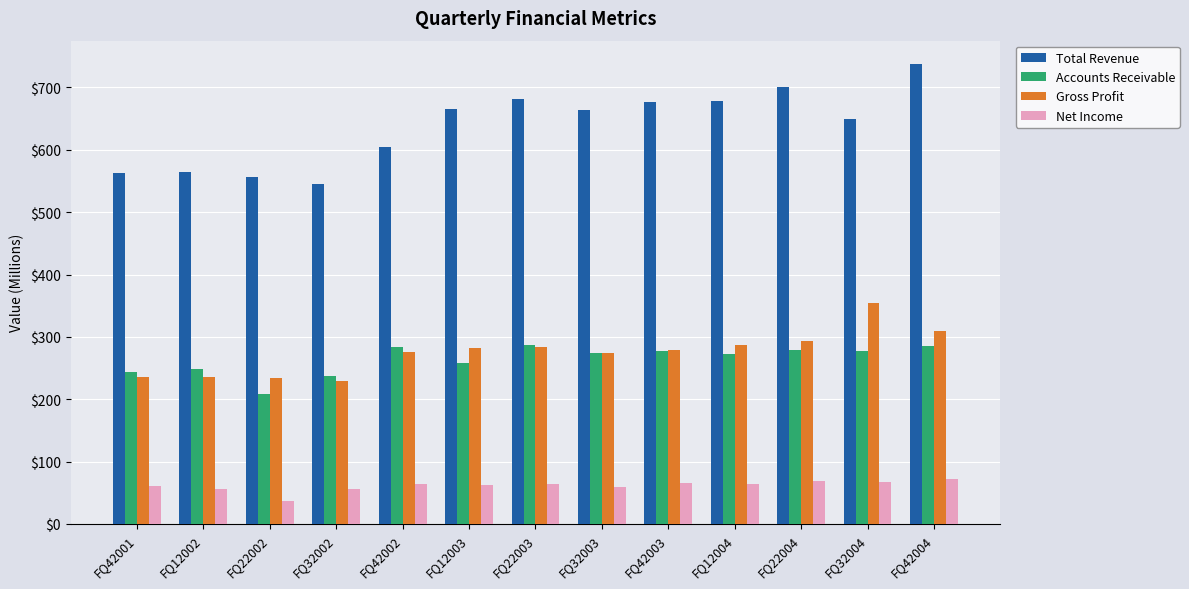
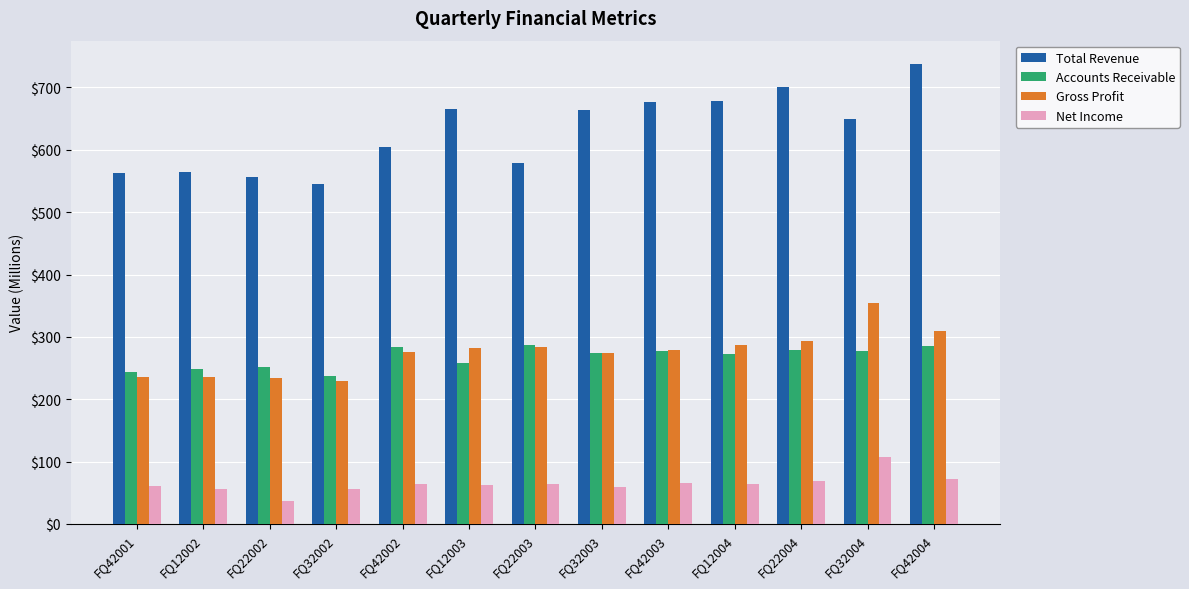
  {
    "Total Revenue": {
      "FQ42001": "$560",
      "FQ12002": "$560",
      "FQ22002": "$560",
      "FQ32002": "$550",
      "FQ42002": "$600",
      "FQ12003": "$670",
-     "FQ22003": "$680",
+     "FQ22003": "$580",
      "FQ32003": "$660",
      "FQ42003": "$680",
      "FQ12004": "$680",
      "FQ22004": "$700",
      "FQ32004": "$650",
      "FQ42004": "$740"
    },
    "Accounts Receivable": {
      "FQ42001": "$240",
      "FQ12002": "$250",
-     "FQ22002": "$210",
+     "FQ22002": "$250",
      "FQ32002": "$240",
      "FQ42002": "$280",
      "FQ12003": "$260",
      "FQ22003": "$290",
      "FQ32003": "$270",
      "FQ42003": "$280",
      "FQ12004": "$270",
      "FQ22004": "$280",
      "FQ32004": "$280",
      "FQ42004": "$290"
    },
    "Gross Profit": {
      "FQ42001": "$240",
      "FQ12002": "$240",
      "FQ22002": "$230",
      "FQ32002": "$230",
      "FQ42002": "$270",
      "FQ12003": "$280",
      "FQ22003": "$280",
      "FQ32003": "$270",
      "FQ42003": "$280",
      "FQ12004": "$290",
      "FQ22004": "$290",
      "FQ32004": "$350",
      "FQ42004": "$310"
    },
    "Net Income": {
      "FQ42001": "$60",
      "FQ12002": "$60",
      "FQ22002": "$40",
      "FQ32002": "$60",
      "FQ42002": "$60",
      "FQ12003": "$60",
      "FQ22003": "$60",
      "FQ32003": "$60",
      "FQ42003": "$70",
      "FQ12004": "$60",
      "FQ22004": "$70",
-     "FQ32004": "$70",
+     "FQ32004": "$110",
      "FQ42004": "$70"
    }
  }
